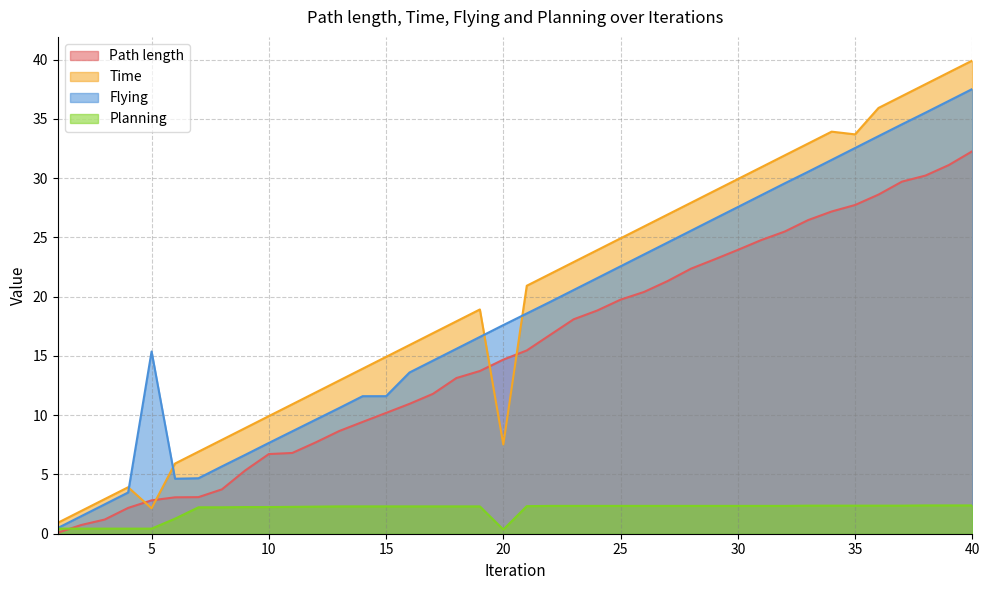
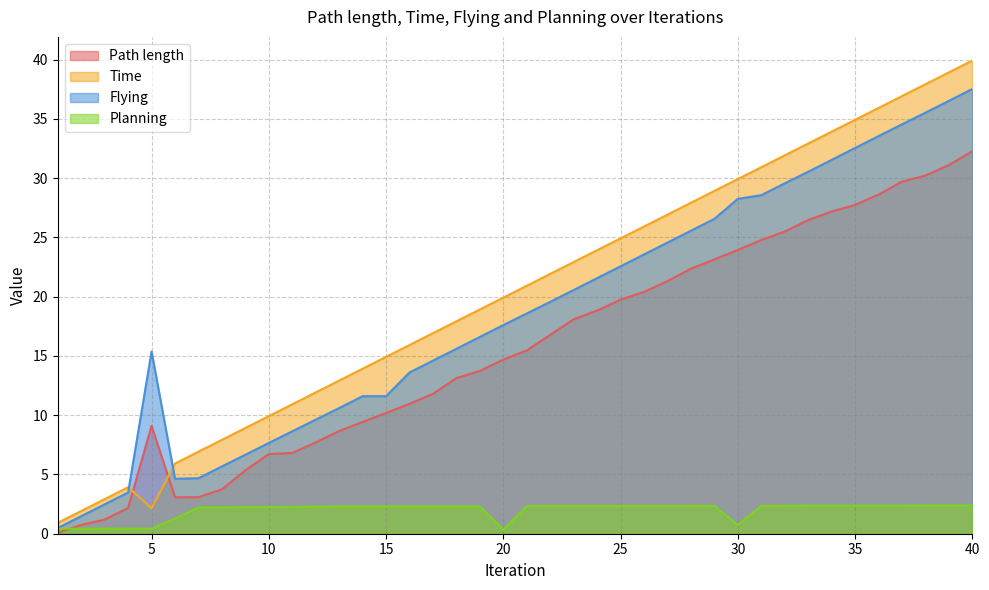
  {
    "Path length": {
-     "5": 2.8,
+     "5": 9.1,
      "10": 6.7,
      "15": 10.2,
      "20": 14.7,
      "25": 19.7,
      "30": 23.9,
      "35": 27.7,
      "40": 32.3
    },
    "Time": {
      "5": 2.1,
      "10": 9.9,
      "15": 14.9,
-     "20": 7.5,
+     "20": 19.9,
      "25": 24.9,
      "30": 29.9,
-     "35": 33.7,
+     "35": 34.9,
      "40": 39.9
    },
    "Flying": {
      "5": 15.4,
      "10": 7.7,
      "15": 11.6,
      "20": 17.6,
      "25": 22.6,
-     "30": 27.6,
+     "30": 28.3,
      "35": 32.5,
      "40": 37.5
    },
    "Planning": {
      "5": 0.4,
      "10": 2.2,
      "15": 2.3,
      "20": 0.4,
      "25": 2.3,
-     "30": 2.3,
+     "30": 0.7,
      "35": 2.4,
      "40": 2.4
    }
  }
